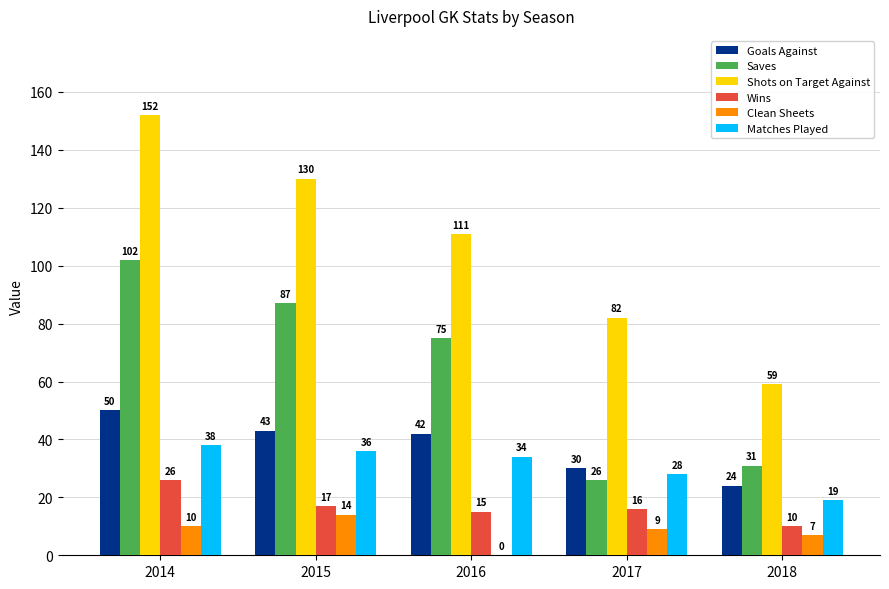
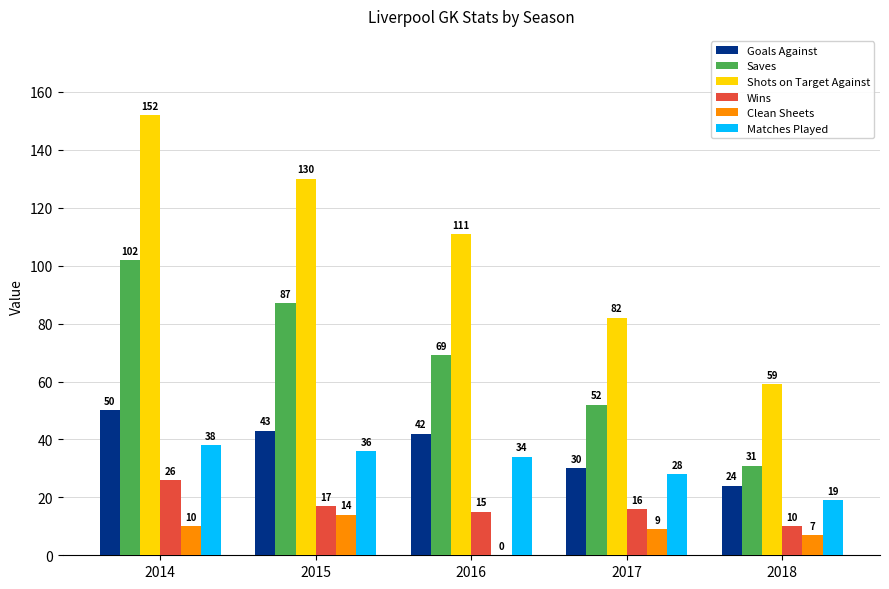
  {
    "Saves": {
      "2014": 102,
      "2015": 87,
-     "2016": 75,
-     "2017": 26,
+     "2016": 69,
+     "2017": 52,
      "2018": 31
    }
  }
